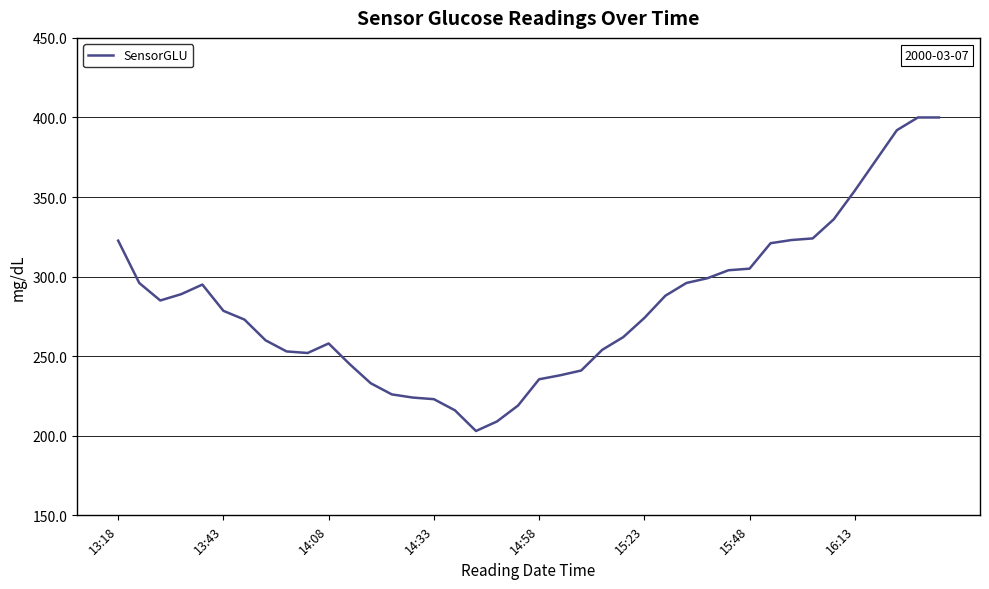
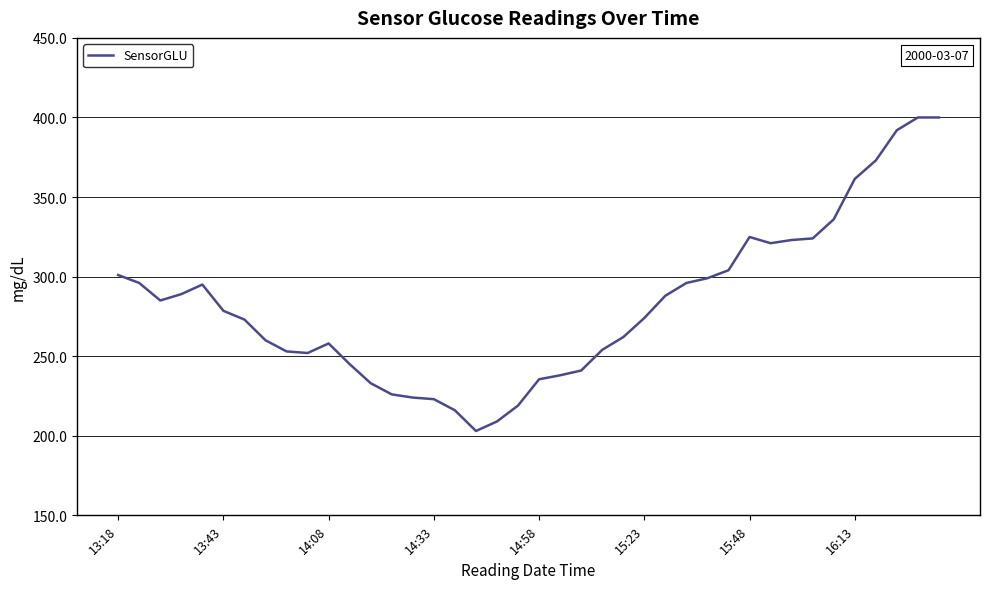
  {
-   "13:18": 323,
+   "13:18": 301,
    "13:43": 279,
    "14:08": 258,
    "14:33": 223,
    "14:58": 236,
    "15:23": 274,
-   "15:48": 305,
-   "16:13": 354
+   "15:48": 325,
+   "16:13": 361
  }
